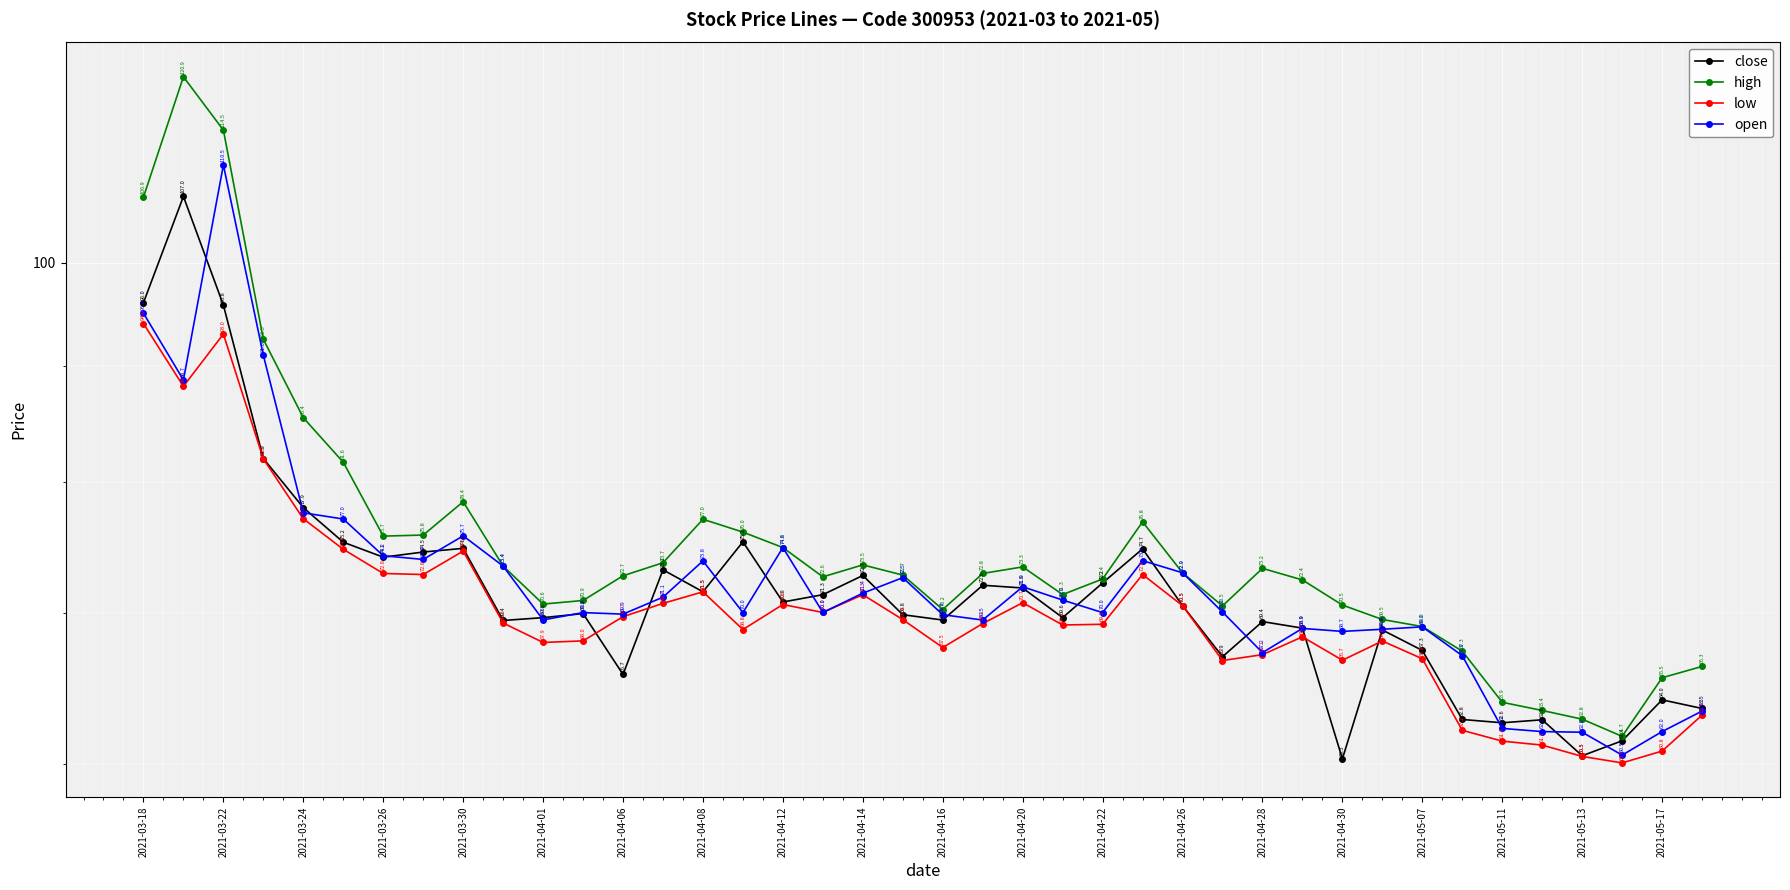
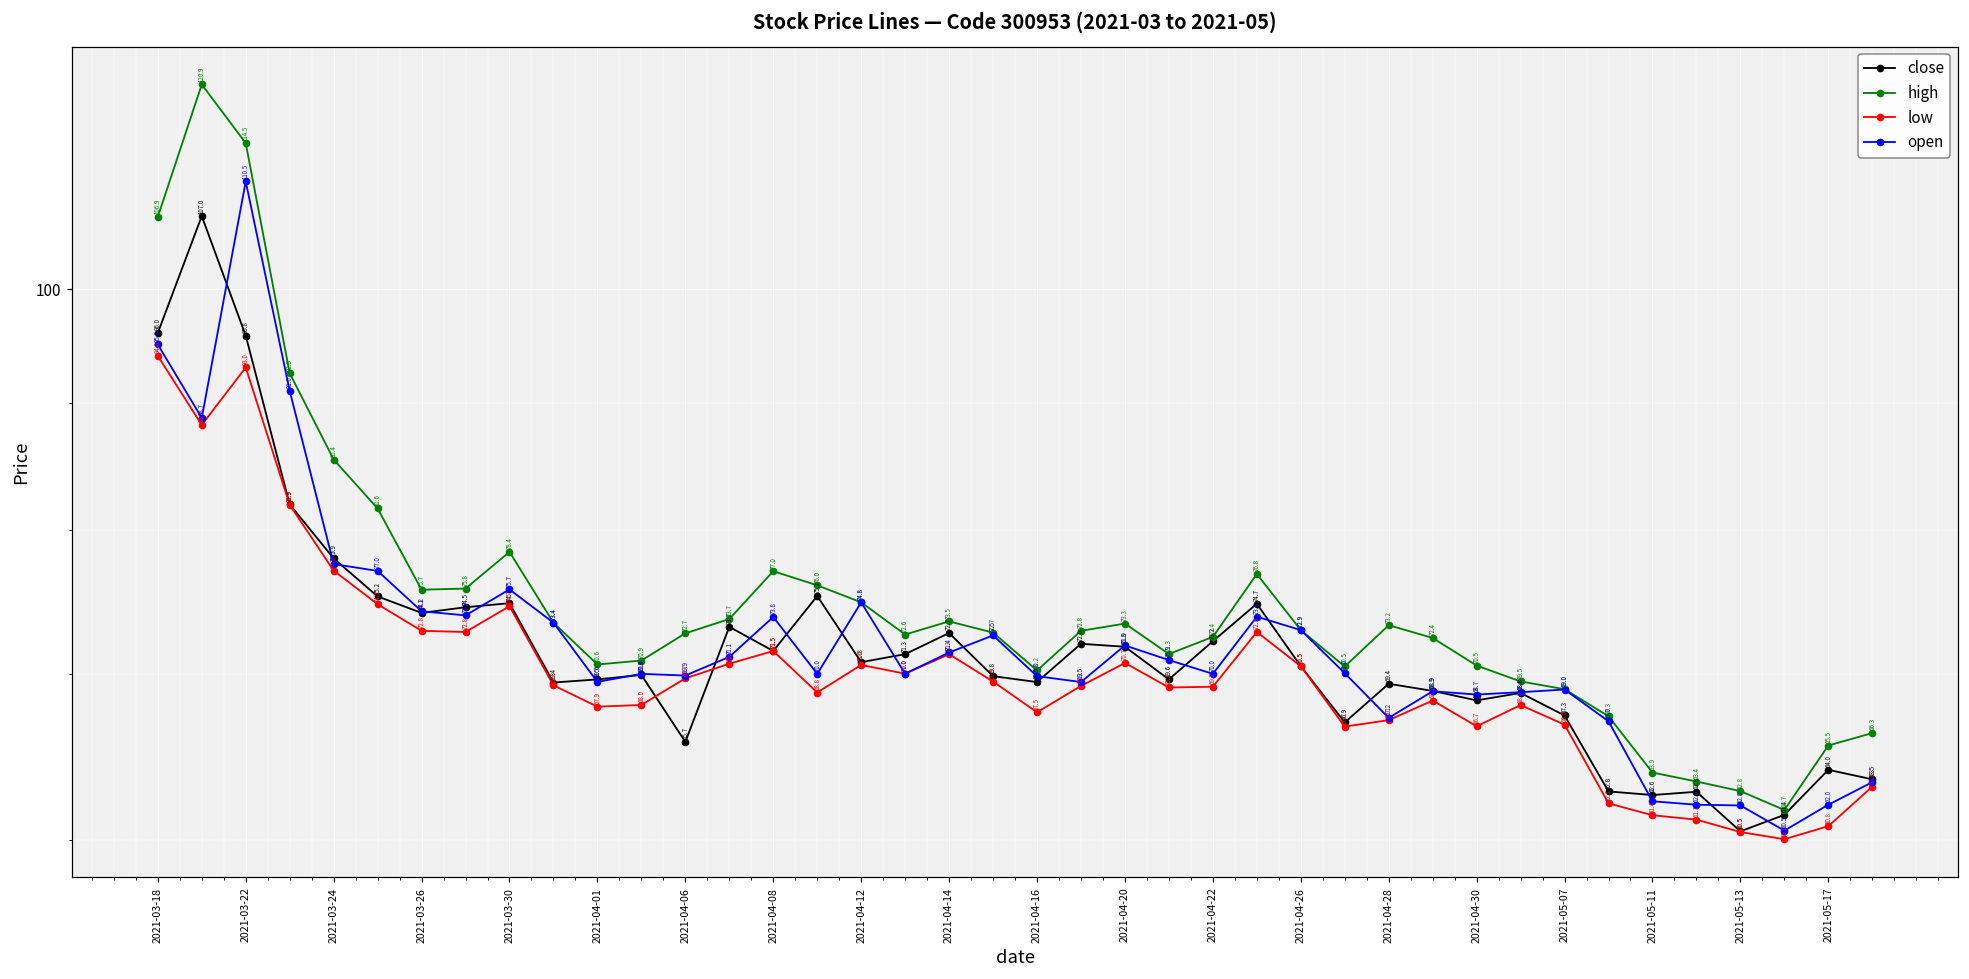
  {
    "close": {
      "2021-03-18": 96.0,
      "2021-03-22": 95.8,
      "2021-04-06": 65.7,
      "2021-04-28": 69.4,
-     "2021-04-30": 60.3,
+     "2021-04-30": 68.3,
      "2021-05-17": 64.0
    },
    "high": {
      "2021-03-18": 106.9,
      "2021-03-22": 114.5,
      "2021-03-24": 85.4,
      "2021-03-26": 75.7,
      "2021-03-30": 78.4,
      "2021-04-01": 70.6,
      "2021-04-06": 72.7,
      "2021-04-08": 77.0,
      "2021-04-14": 73.5,
      "2021-04-20": 73.3,
      "2021-04-28": 73.2,
      "2021-04-30": 70.5,
      "2021-05-11": 63.9,
      "2021-05-13": 62.8,
      "2021-05-17": 65.5
    },
    "low": {
      "2021-03-22": 93.0,
      "2021-03-26": 72.8,
      "2021-04-01": 67.9,
      "2021-04-16": 67.5,
      "2021-04-30": 66.7,
      "2021-05-17": 60.8
    },
    "open": {
      "2021-03-22": 110.5,
      "2021-03-30": 75.7,
      "2021-04-08": 73.8,
      "2021-04-22": 70.0,
      "2021-05-17": 62.0
    }
  }
